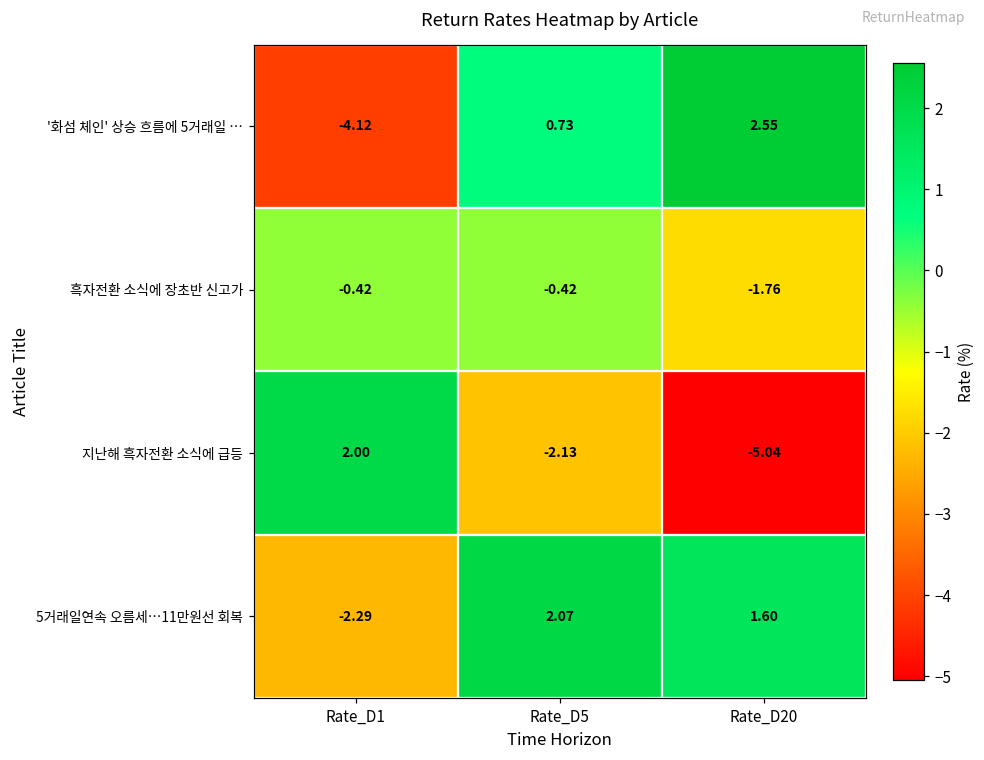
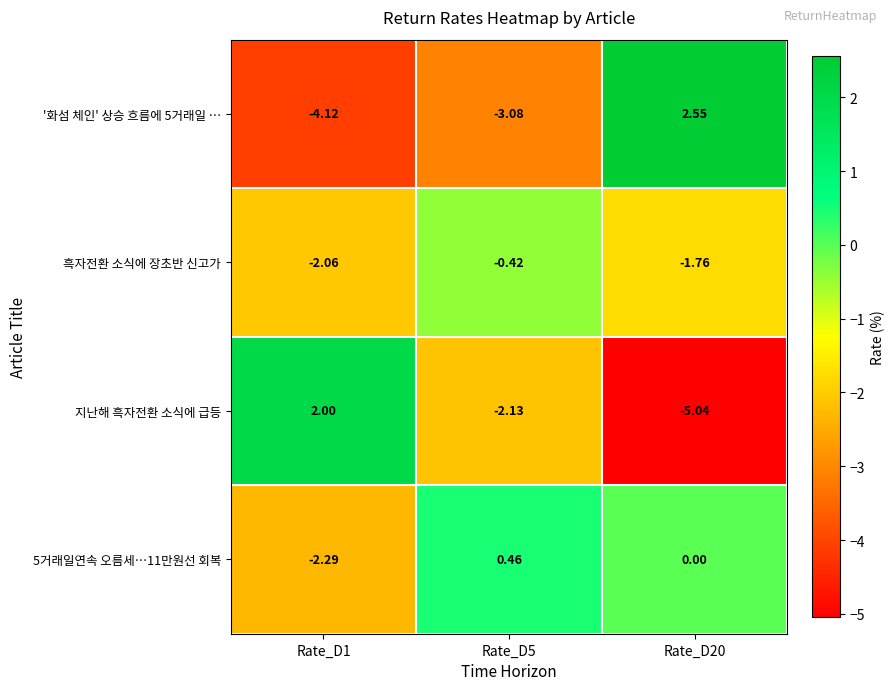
  {
    "'화섬 체인' 상승 흐름에 5거래일 …": {
      "Rate_D1": -4.12,
-     "Rate_D5": 0.73,
+     "Rate_D5": -3.08,
      "Rate_D20": 2.55
    },
    "흑자전환 소식에 장초반 신고가": {
-     "Rate_D1": -0.42,
+     "Rate_D1": -2.06,
      "Rate_D5": -0.42,
      "Rate_D20": -1.76
    },
    "지난해 흑자전환 소식에 급등": {
      "Rate_D1": 2.00,
      "Rate_D5": -2.13,
      "Rate_D20": -5.04
    },
    "5거래일연속 오름세…11만원선 회복": {
      "Rate_D1": -2.29,
-     "Rate_D5": 2.07,
-     "Rate_D20": 1.60
+     "Rate_D5": 0.46,
+     "Rate_D20": 0.00
    }
  }
